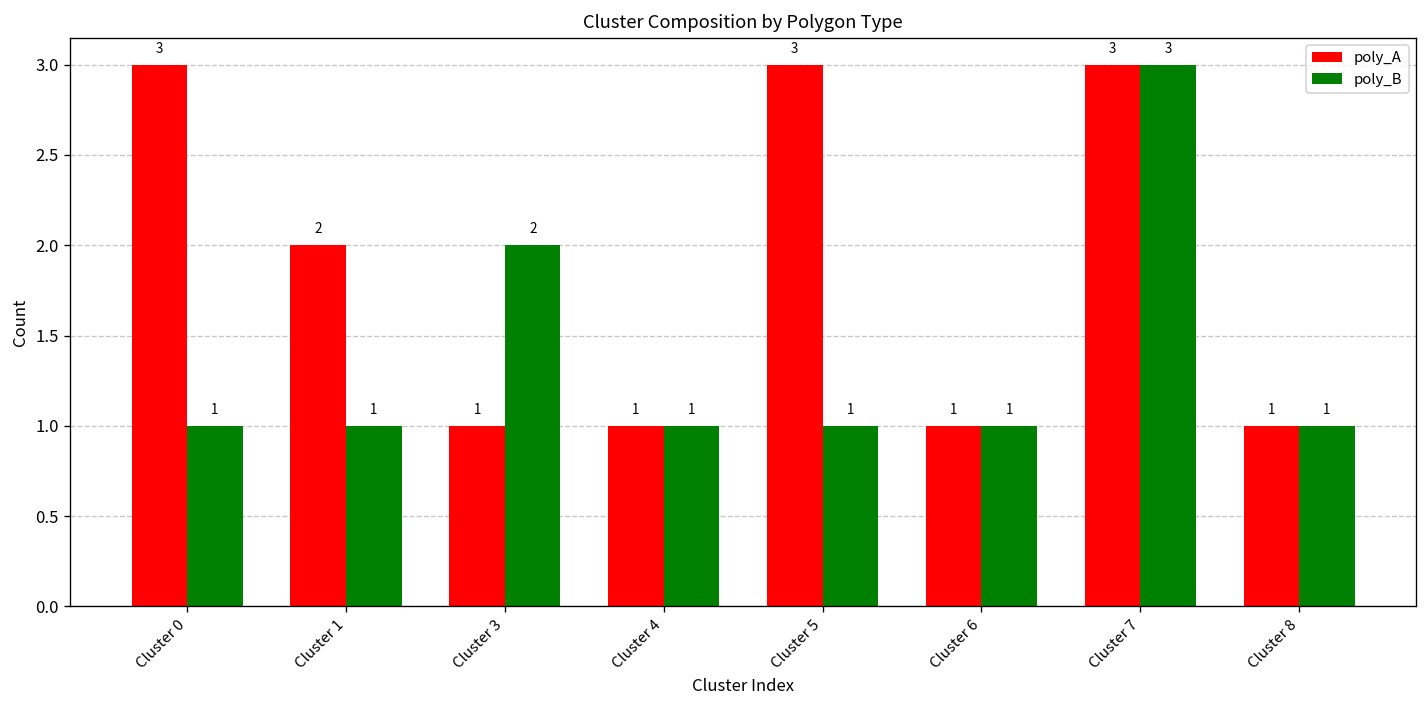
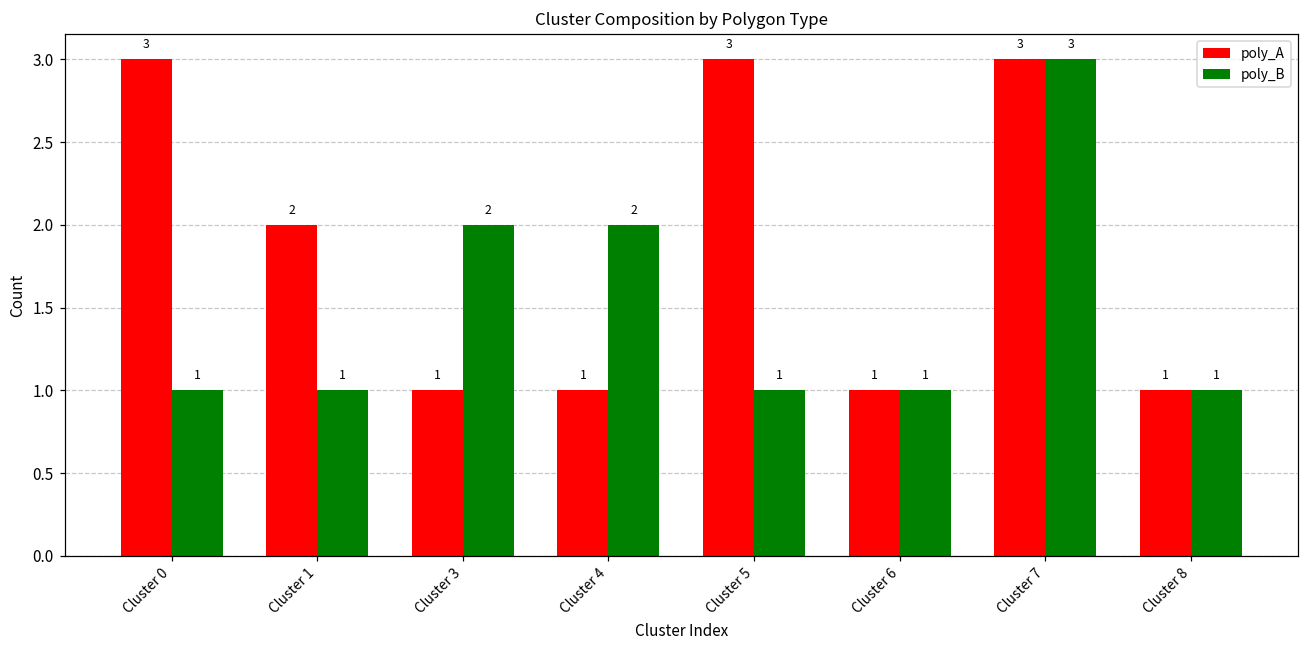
  {
    "poly_A": {
      "Cluster 0": 3,
      "Cluster 1": 2,
      "Cluster 3": 1,
      "Cluster 4": 1,
      "Cluster 5": 3,
      "Cluster 6": 1,
      "Cluster 7": 3,
      "Cluster 8": 1
    },
    "poly_B": {
      "Cluster 0": 1,
      "Cluster 1": 1,
      "Cluster 3": 2,
-     "Cluster 4": 1,
+     "Cluster 4": 2,
      "Cluster 5": 1,
      "Cluster 6": 1,
      "Cluster 7": 3,
      "Cluster 8": 1
    }
  }
